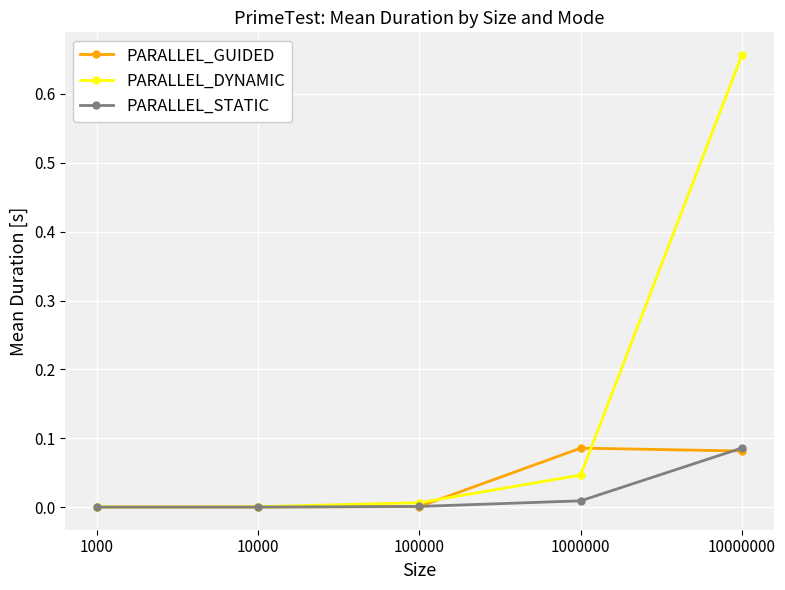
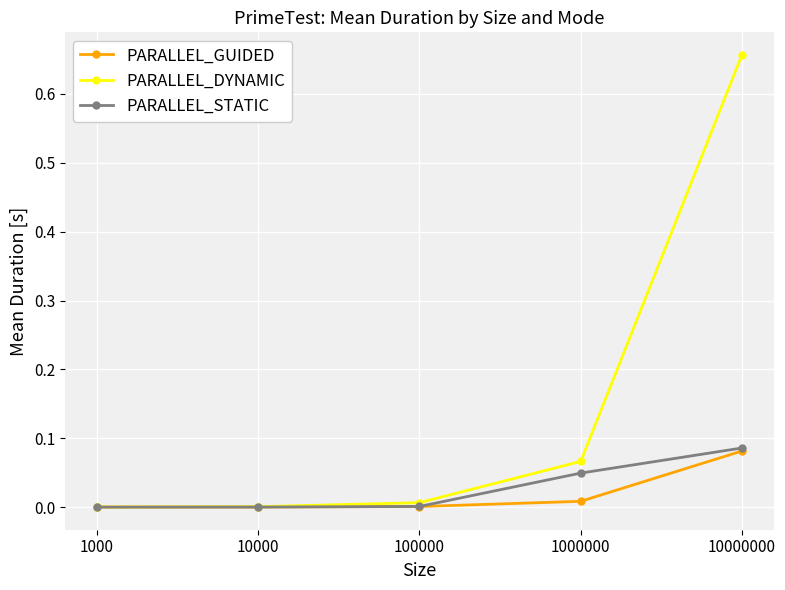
  {
    "PARALLEL_GUIDED": {
-     "1000000": 0.09,
+     "1000000": 0.01,
      "10000000": 0.08
    },
    "PARALLEL_DYNAMIC": {
      "100000": 0.01,
-     "1000000": 0.05,
+     "1000000": 0.07,
      "10000000": 0.66
    },
    "PARALLEL_STATIC": {
-     "1000000": 0.01,
+     "1000000": 0.05,
      "10000000": 0.09
    }
  }
